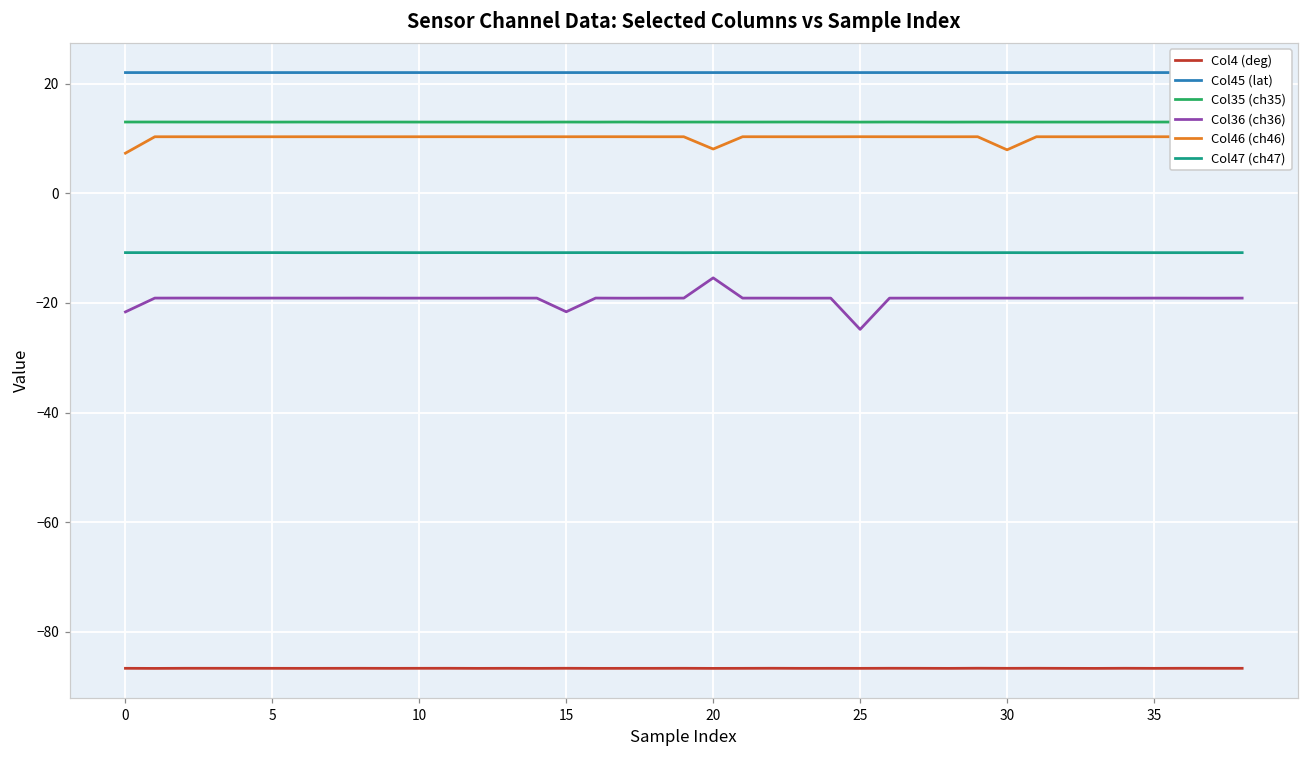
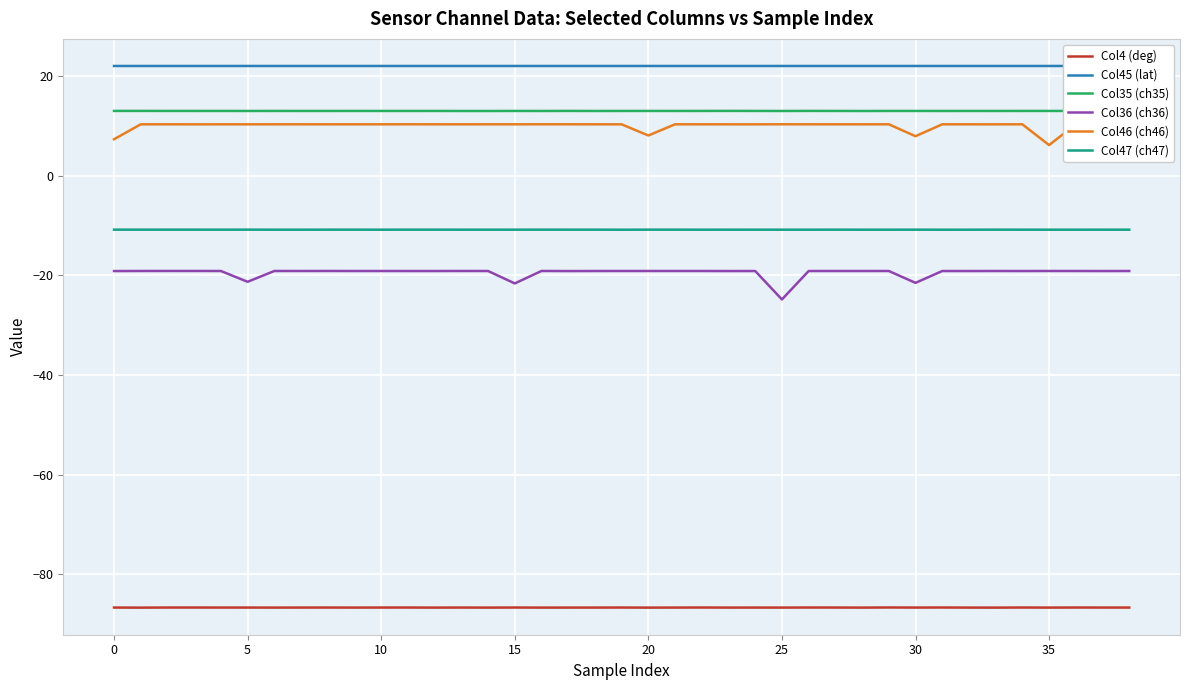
  {
    "Col4 (deg)": {
      "0": -87,
      "5": -87,
      "10": -87,
      "15": -87,
      "20": -87,
      "25": -87,
      "30": -87,
      "35": -87
    },
    "Col45 (lat)": {
      "0": 22,
      "5": 22,
      "10": 22,
      "15": 22,
      "20": 22,
      "25": 22,
      "30": 22,
      "35": 22
    },
    "Col36 (ch36)": {
-     "0": -22,
-     "5": -19,
+     "0": -19,
+     "5": -21,
      "10": -19,
      "15": -22,
-     "20": -15,
+     "20": -19,
      "25": -25,
-     "30": -19,
+     "30": -21,
      "35": -19
    },
    "Col46 (ch46)": {
      "0": 7,
      "5": 10,
      "10": 10,
      "15": 10,
      "20": 8,
      "25": 10,
      "30": 8,
-     "35": 10
+     "35": 6
    }
  }
